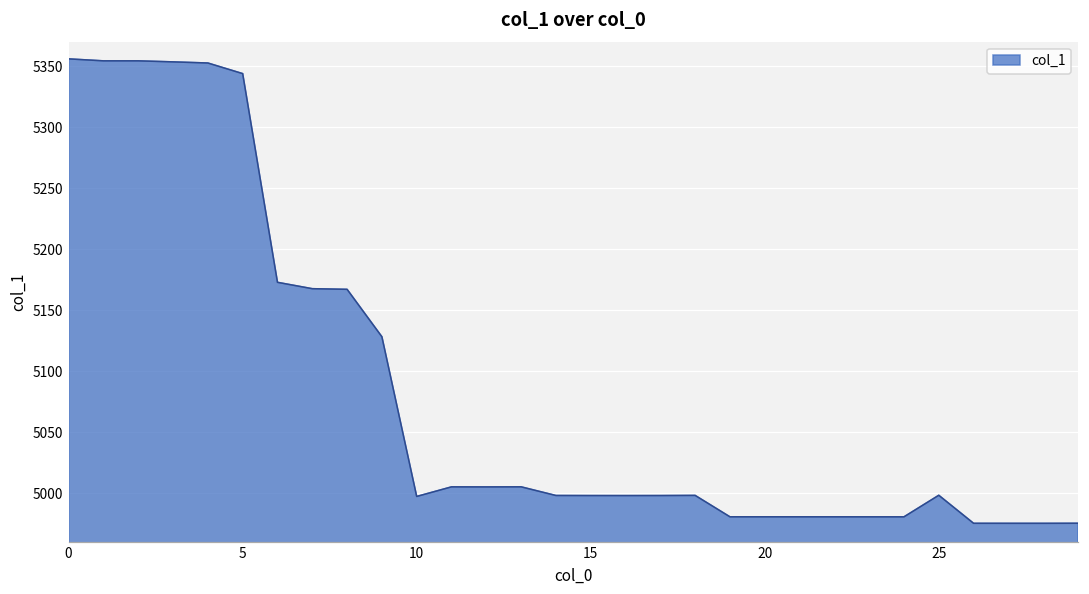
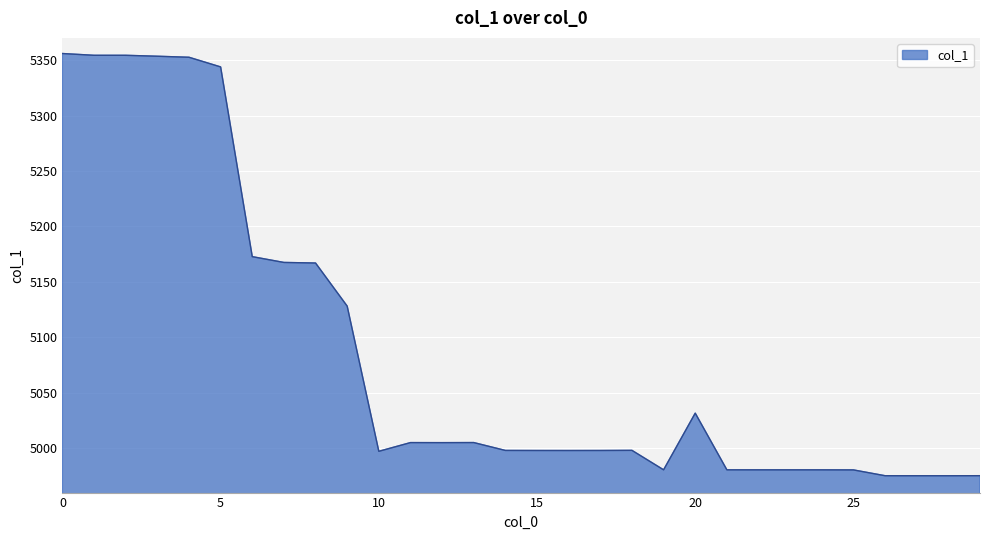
  {
    "0": 5356,
    "5": 5344,
    "10": 4997,
    "15": 4998,
-   "20": 4981,
-   "25": 4998
+   "20": 5032,
+   "25": 4980
  }
